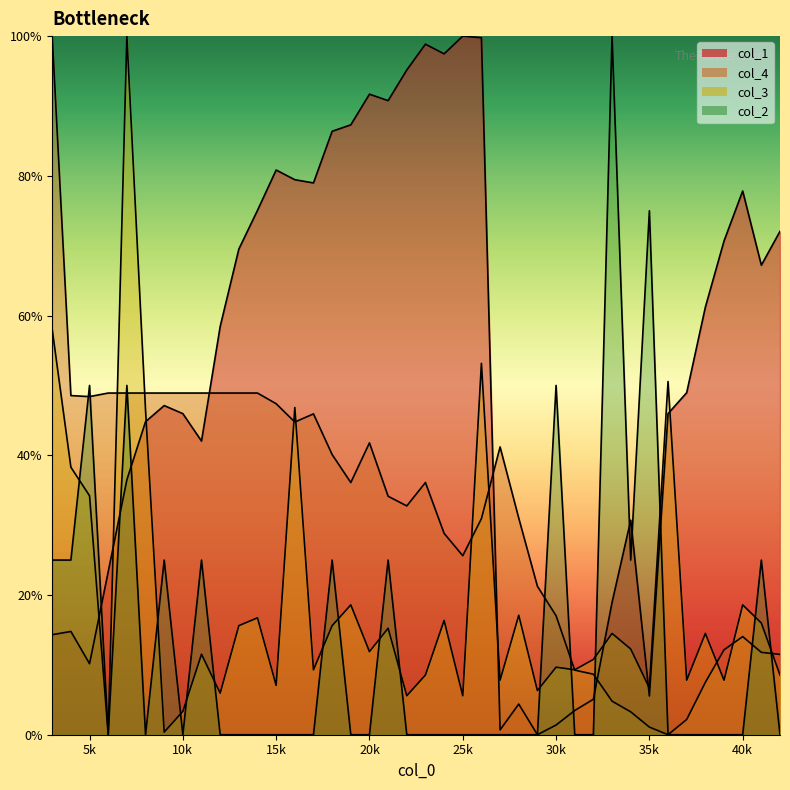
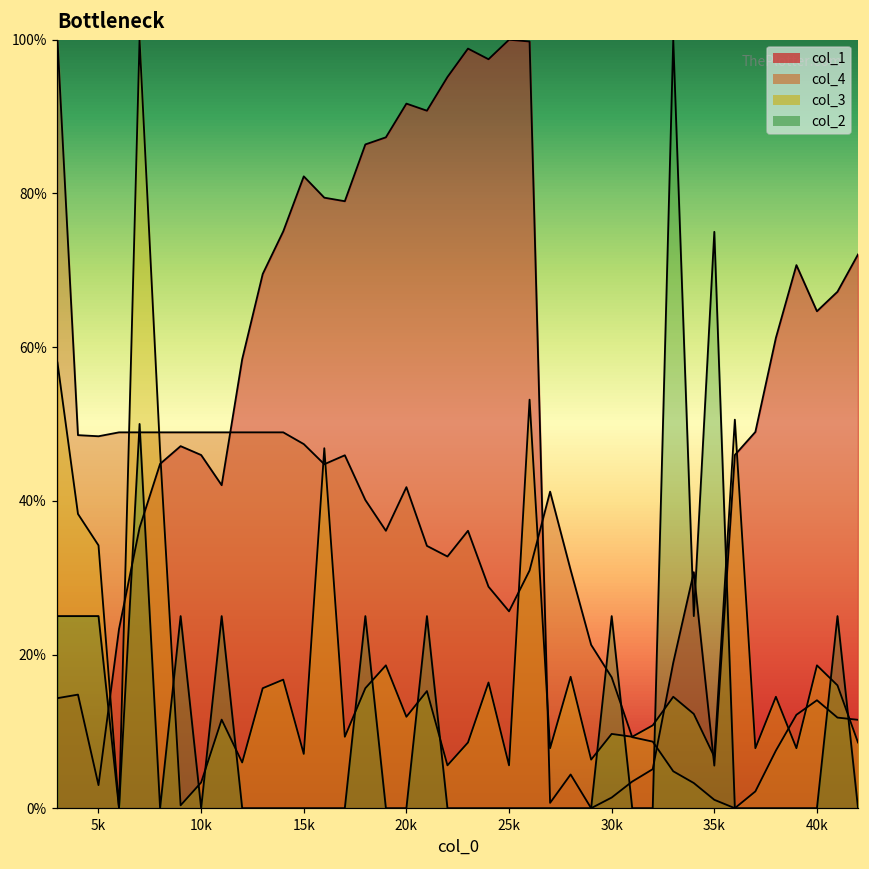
  {
    "col_1": {
-     "5k": "10%",
+     "5k": "3%",
      "10k": "46%",
-     "15k": "81%",
+     "15k": "82%",
      "20k": "92%",
      "25k": "100%",
      "30k": "1%",
      "35k": "6%",
-     "40k": "78%"
+     "40k": "65%"
    },
    "col_2": {
-     "5k": "50%",
+     "5k": "25%",
      "10k": "0%",
      "15k": "0%",
      "20k": "0%",
      "25k": "0%",
-     "30k": "50%",
+     "30k": "25%",
      "35k": "75%",
      "40k": "0%"
    }
  }
